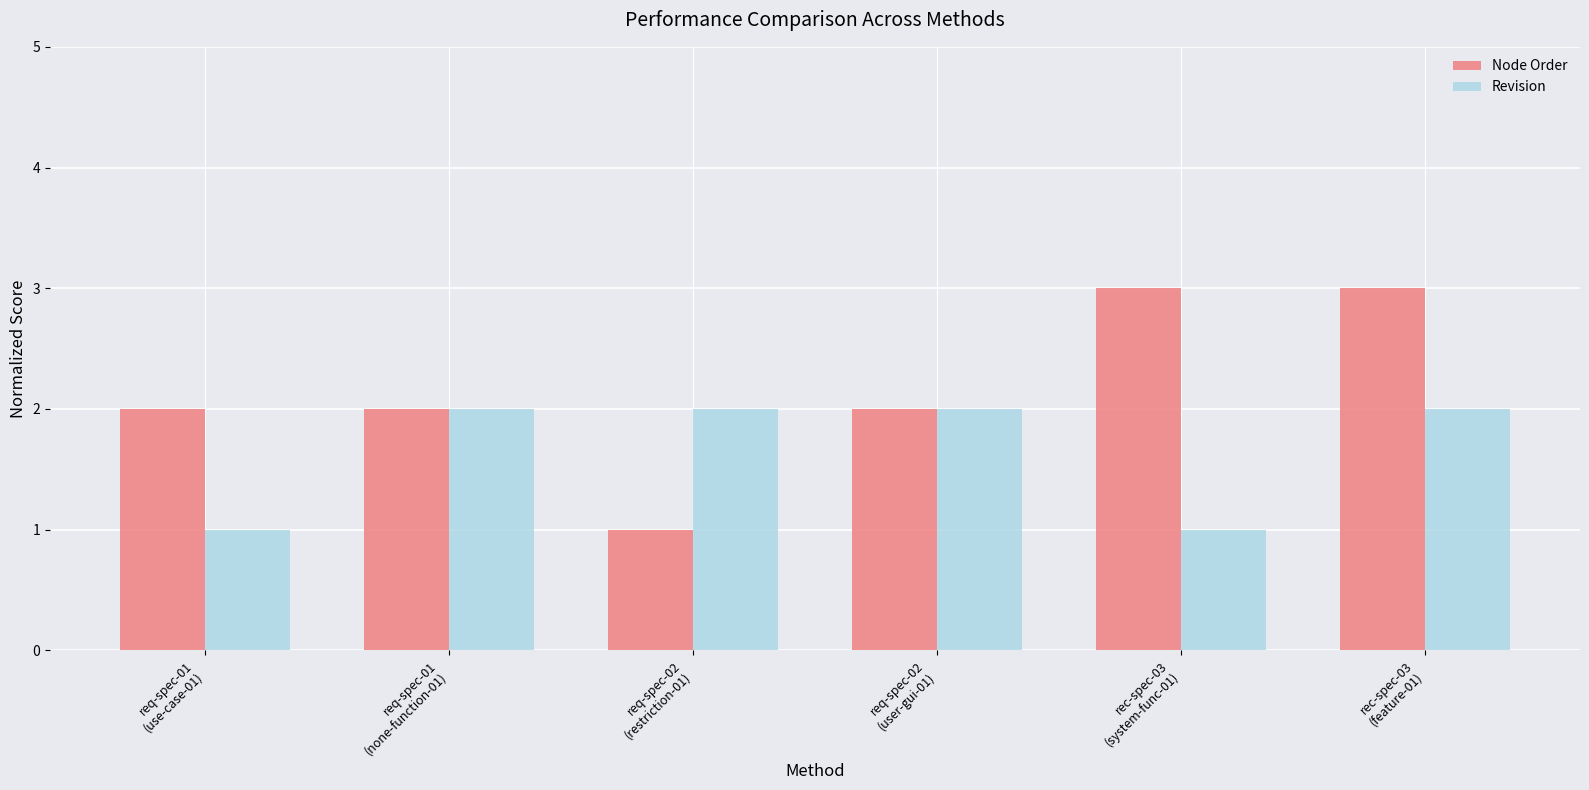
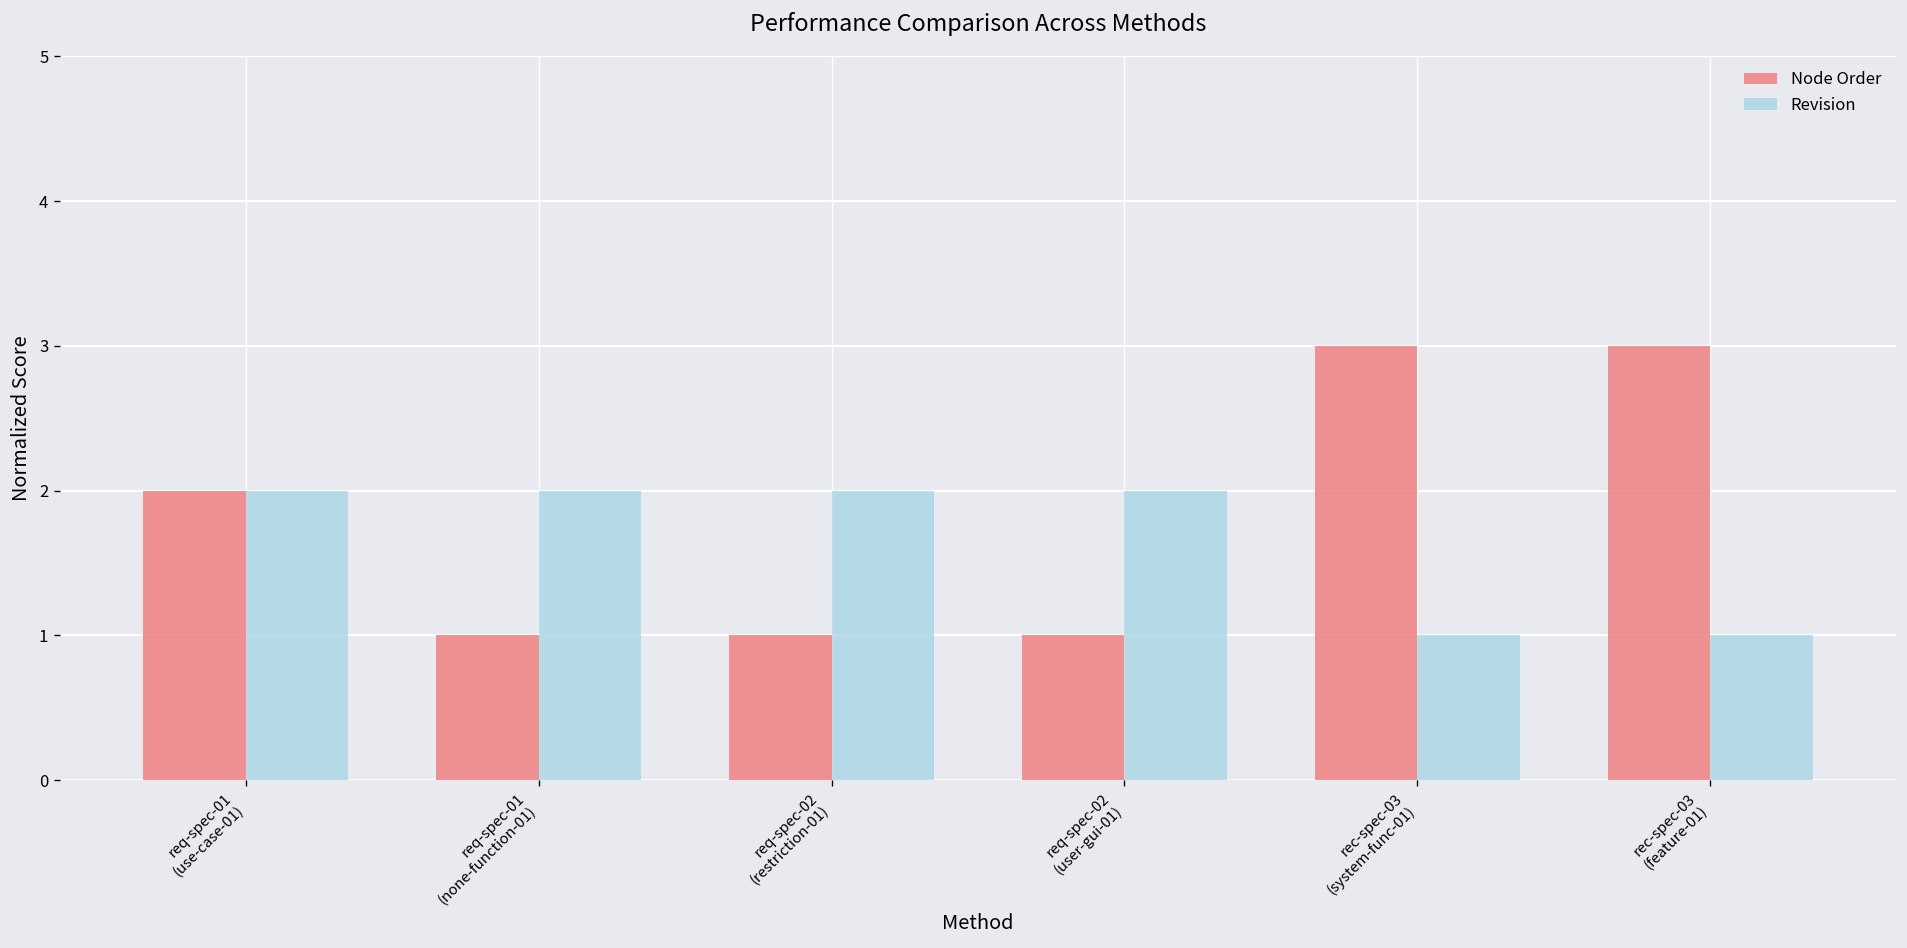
  {
    "Node Order": {
      "req-spec-01 (use-case-01)": 2,
-     "req-spec-01 (none-function-01)": 2,
+     "req-spec-01 (none-function-01)": 1,
      "req-spec-02 (restriction-01)": 1,
-     "req-spec-02 (user-gui-01)": 2,
+     "req-spec-02 (user-gui-01)": 1,
      "rec-spec-03 (system-func-01)": 3,
      "rec-spec-03 (feature-01)": 3
    },
    "Revision": {
-     "req-spec-01 (use-case-01)": 1,
+     "req-spec-01 (use-case-01)": 2,
      "req-spec-01 (none-function-01)": 2,
      "req-spec-02 (restriction-01)": 2,
      "req-spec-02 (user-gui-01)": 2,
      "rec-spec-03 (system-func-01)": 1,
-     "rec-spec-03 (feature-01)": 2
+     "rec-spec-03 (feature-01)": 1
    }
  }
